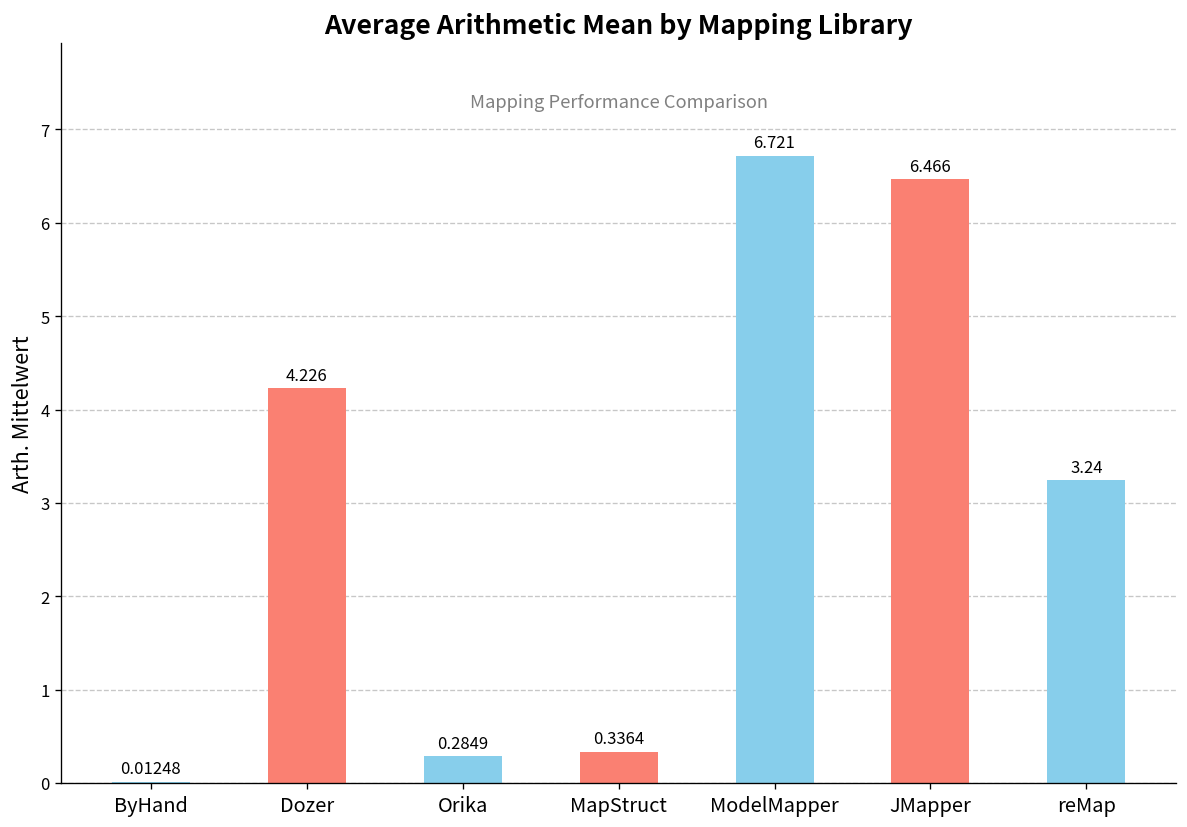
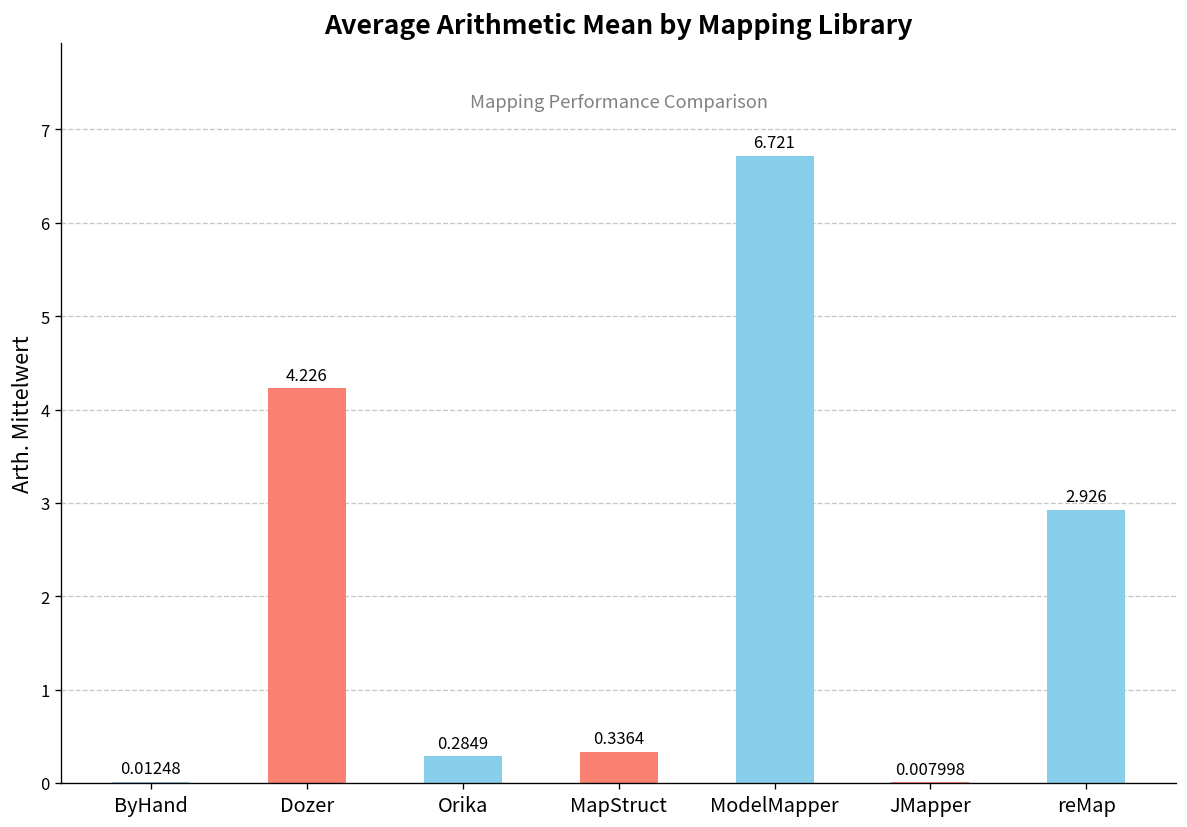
  {
    "ByHand": 0.01248,
    "Dozer": 4.226,
    "Orika": 0.2849,
    "MapStruct": 0.3364,
    "ModelMapper": 6.721,
-   "JMapper": 6.466,
-   "reMap": 3.24
+   "JMapper": 0.007998,
+   "reMap": 2.926
  }
